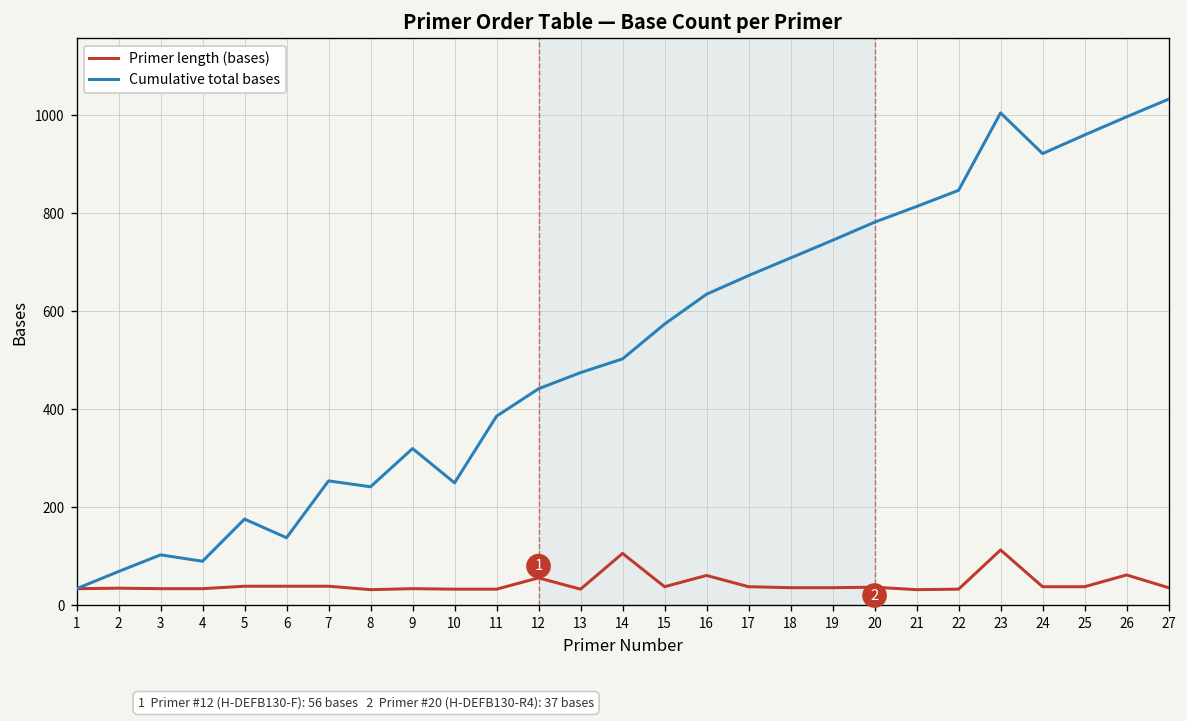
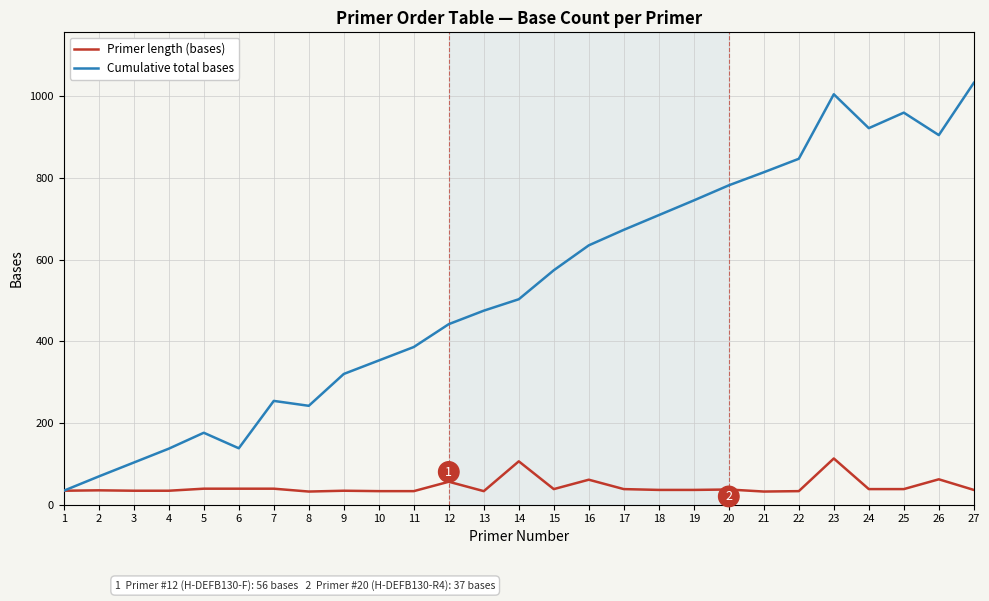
  {
    "Primer length (bases)": {
      "2": 40,
      "3": 30,
      "4": 30,
      "5": 40,
      "6": 40,
      "7": 40,
      "8": 30,
      "9": 30,
      "10": 30,
      "11": 30,
      "13": 30,
      "14": 110,
      "15": 40,
      "16": 60,
      "17": 40,
      "18": 40,
      "19": 40,
      "21": 30,
      "22": 30,
      "23": 110,
      "24": 40,
      "25": 40,
      "26": 60,
      "27": 40
    },
    "Cumulative total bases": {
      "2": 70,
      "3": 100,
-     "4": 90,
+     "4": 140,
      "5": 180,
      "6": 140,
      "7": 250,
      "8": 240,
      "9": 320,
-     "10": 250,
+     "10": 350,
      "11": 390,
      "12": 440,
      "13": 480,
      "14": 500,
      "15": 570,
      "16": 640,
      "17": 670,
      "18": 710,
      "19": 750,
      "20": 780,
      "21": 810,
      "22": 850,
      "23": 1010,
      "24": 920,
      "25": 960,
-     "26": 1000,
+     "26": 910,
      "27": 1030
    }
  }
